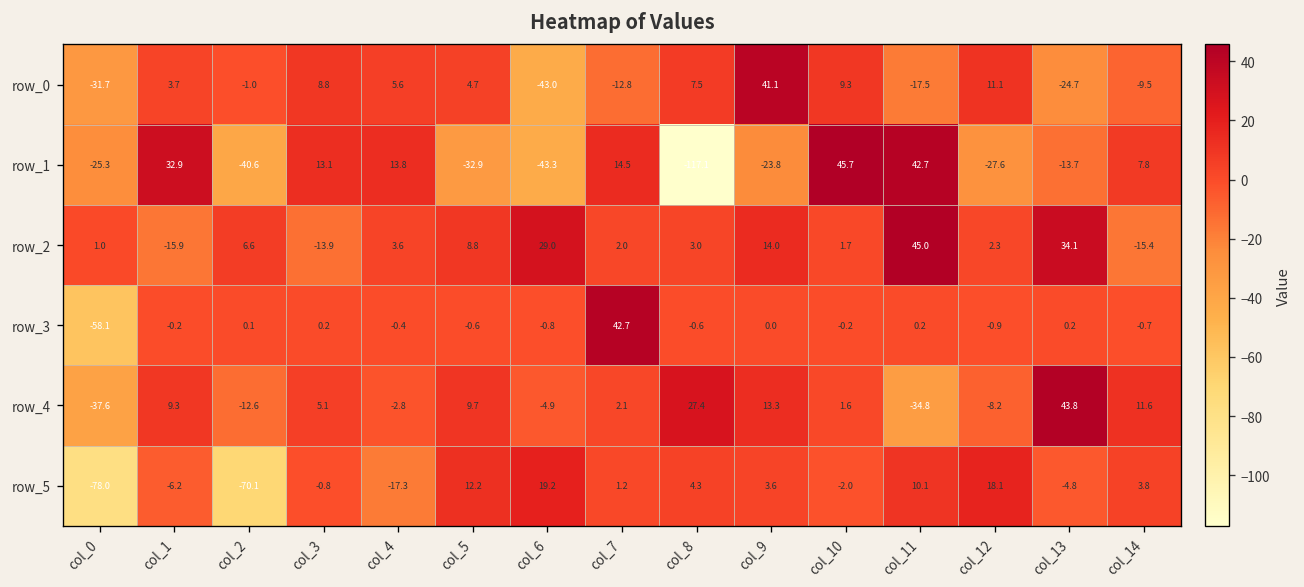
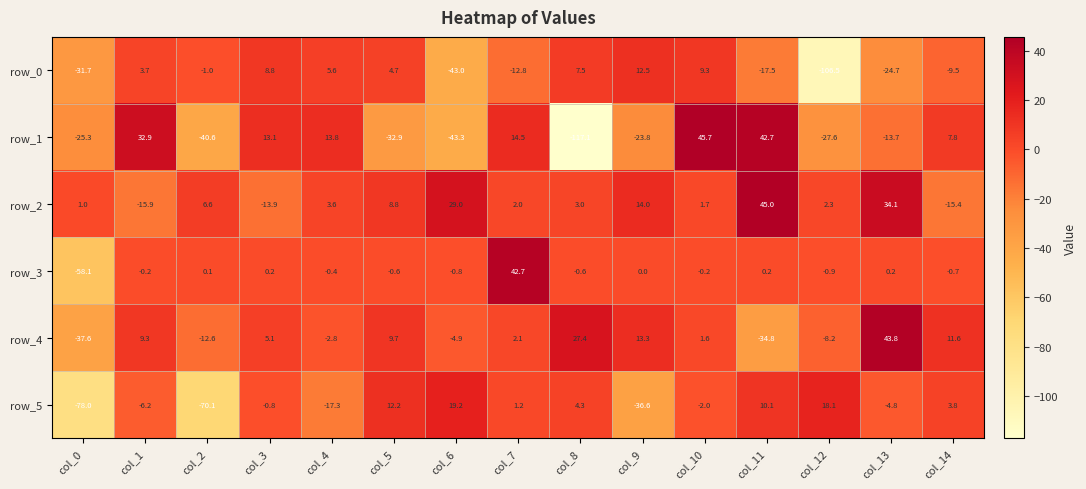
  {
    "row_0": {
      "col_0": -31.7,
      "col_1": 3.7,
      "col_2": -1.0,
      "col_3": 8.8,
      "col_4": 5.6,
      "col_5": 4.7,
      "col_6": -43.0,
      "col_7": -12.8,
      "col_8": 7.5,
-     "col_9": 41.1,
+     "col_9": 12.5,
      "col_10": 9.3,
      "col_11": -17.5,
-     "col_12": 11.1,
+     "col_12": -106.5,
      "col_13": -24.7,
      "col_14": -9.5
    },
    "row_1": {
      "col_0": -25.3,
      "col_1": 32.9,
      "col_2": -40.6,
      "col_3": 13.1,
      "col_4": 13.8,
      "col_5": -32.9,
      "col_6": -43.3,
      "col_7": 14.5,
      "col_8": -117.1,
      "col_9": -23.8,
      "col_10": 45.7,
      "col_11": 42.7,
      "col_12": -27.6,
      "col_13": -13.7,
      "col_14": 7.8
    },
    "row_2": {
      "col_0": 1.0,
      "col_1": -15.9,
      "col_2": 6.6,
      "col_3": -13.9,
      "col_4": 3.6,
      "col_5": 8.8,
      "col_6": 29.0,
      "col_7": 2.0,
      "col_8": 3.0,
      "col_9": 14.0,
      "col_10": 1.7,
      "col_11": 45.0,
      "col_12": 2.3,
      "col_13": 34.1,
      "col_14": -15.4
    },
    "row_3": {
      "col_0": -58.1,
      "col_1": -0.2,
      "col_2": 0.1,
      "col_3": 0.2,
      "col_4": -0.4,
      "col_5": -0.6,
      "col_6": -0.8,
      "col_7": 42.7,
      "col_8": -0.6,
      "col_9": 0.0,
      "col_10": -0.2,
      "col_11": 0.2,
      "col_12": -0.9,
      "col_13": 0.2,
      "col_14": -0.7
    },
    "row_4": {
      "col_0": -37.6,
      "col_1": 9.3,
      "col_2": -12.6,
      "col_3": 5.1,
      "col_4": -2.8,
      "col_5": 9.7,
      "col_6": -4.9,
      "col_7": 2.1,
      "col_8": 27.4,
      "col_9": 13.3,
      "col_10": 1.6,
      "col_11": -34.8,
      "col_12": -8.2,
      "col_13": 43.8,
      "col_14": 11.6
    },
    "row_5": {
      "col_0": -78.0,
      "col_1": -6.2,
      "col_2": -70.1,
      "col_3": -0.8,
      "col_4": -17.3,
      "col_5": 12.2,
      "col_6": 19.2,
      "col_7": 1.2,
      "col_8": 4.3,
-     "col_9": 3.6,
+     "col_9": -36.6,
      "col_10": -2.0,
      "col_11": 10.1,
      "col_12": 18.1,
      "col_13": -4.8,
      "col_14": 3.8
    }
  }
